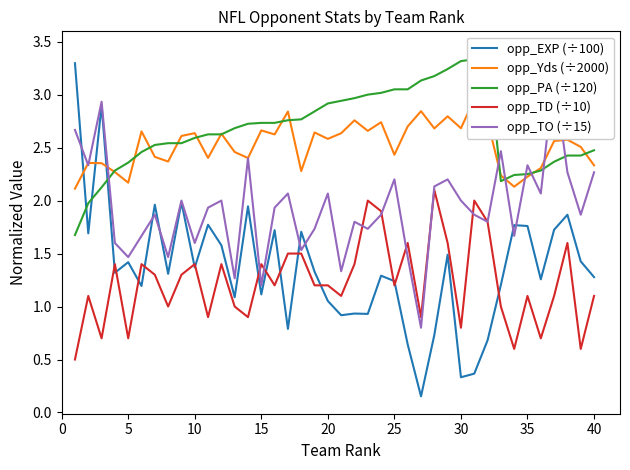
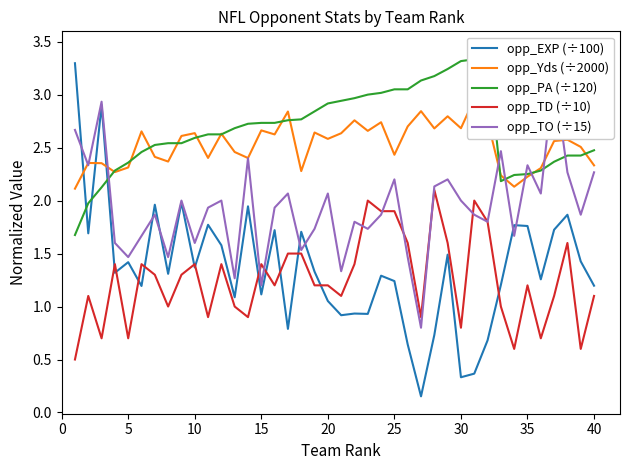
  {
    "opp_EXP (÷100)": {
      "5": 1.42,
      "10": 1.37,
      "15": 1.11,
      "20": 1.05,
      "25": 1.24,
      "30": 0.33,
      "35": 1.76,
-     "40": 1.28
+     "40": 1.20
    },
    "opp_Yds (÷2000)": {
-     "5": 2.17,
+     "5": 2.31,
      "10": 2.64,
      "15": 2.66,
      "20": 2.58,
      "25": 2.43,
      "30": 2.68,
      "35": 2.23,
      "40": 2.33
    },
    "opp_PA (÷120)": {
      "5": 2.36,
      "10": 2.59,
      "15": 2.73,
      "20": 2.92,
      "25": 3.05,
      "30": 3.32,
      "35": 2.25,
      "40": 2.48
    },
    "opp_TD (÷10)": {
      "5": 0.70,
      "10": 1.40,
      "15": 1.40,
      "20": 1.20,
-     "25": 1.20,
+     "25": 1.90,
      "30": 0.80,
-     "35": 1.10,
+     "35": 1.20,
      "40": 1.10
    },
    "opp_TO (÷15)": {
      "5": 1.47,
      "10": 1.60,
      "15": 1.20,
      "20": 2.07,
      "25": 2.20,
      "30": 2.00,
      "35": 2.33,
      "40": 2.27
    }
  }
